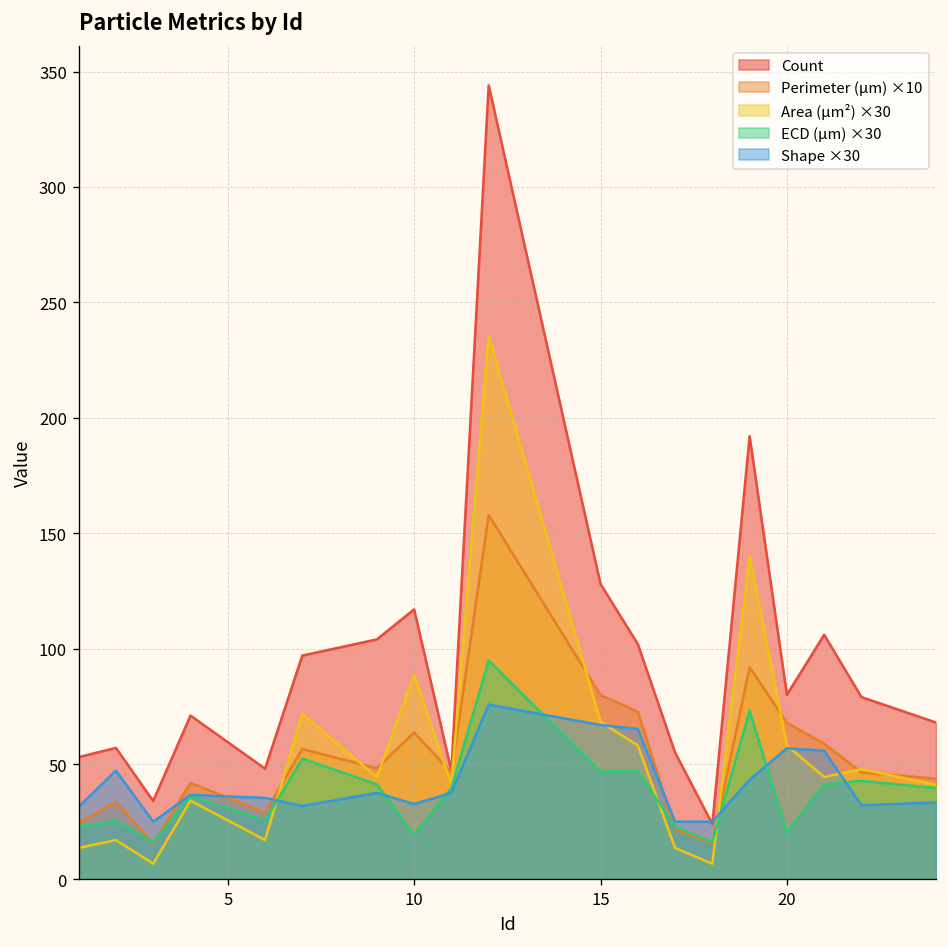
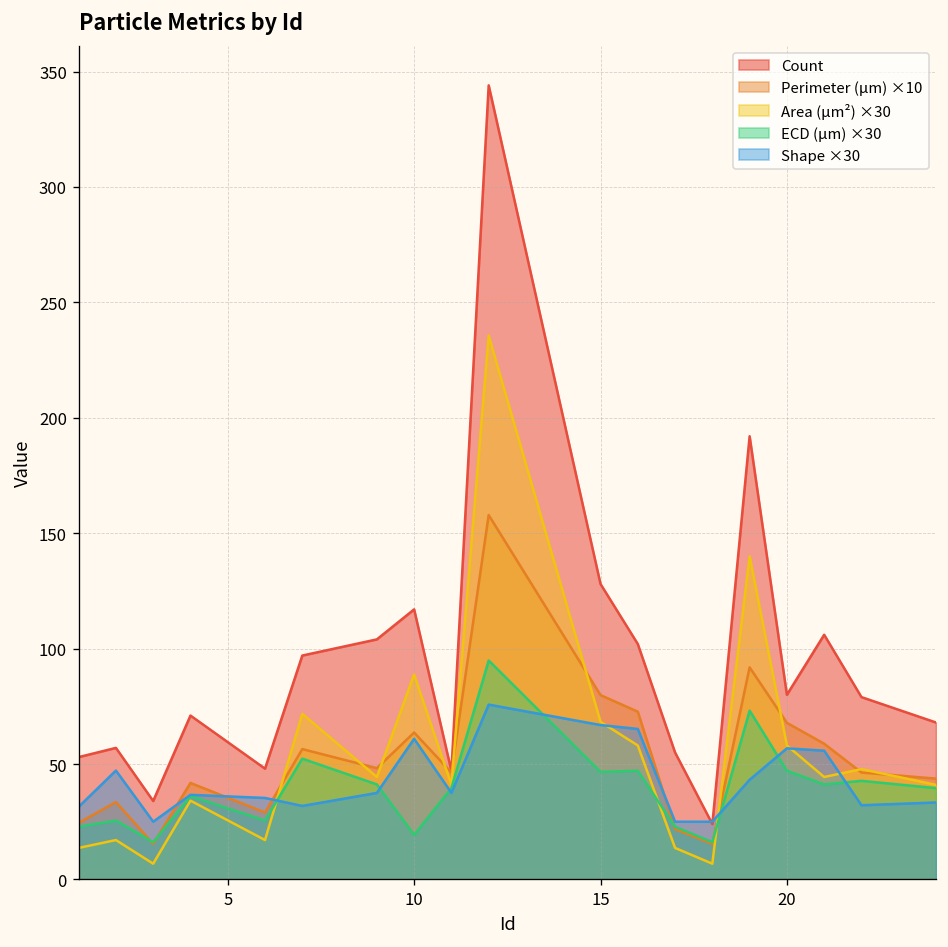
  {
    "ECD (μm) ×30": {
      "10": 19,
      "15": 47,
-     "20": 20
+     "20": 47
    },
    "Shape ×30": {
-     "10": 33,
+     "10": 61,
      "15": 67
    }
  }
